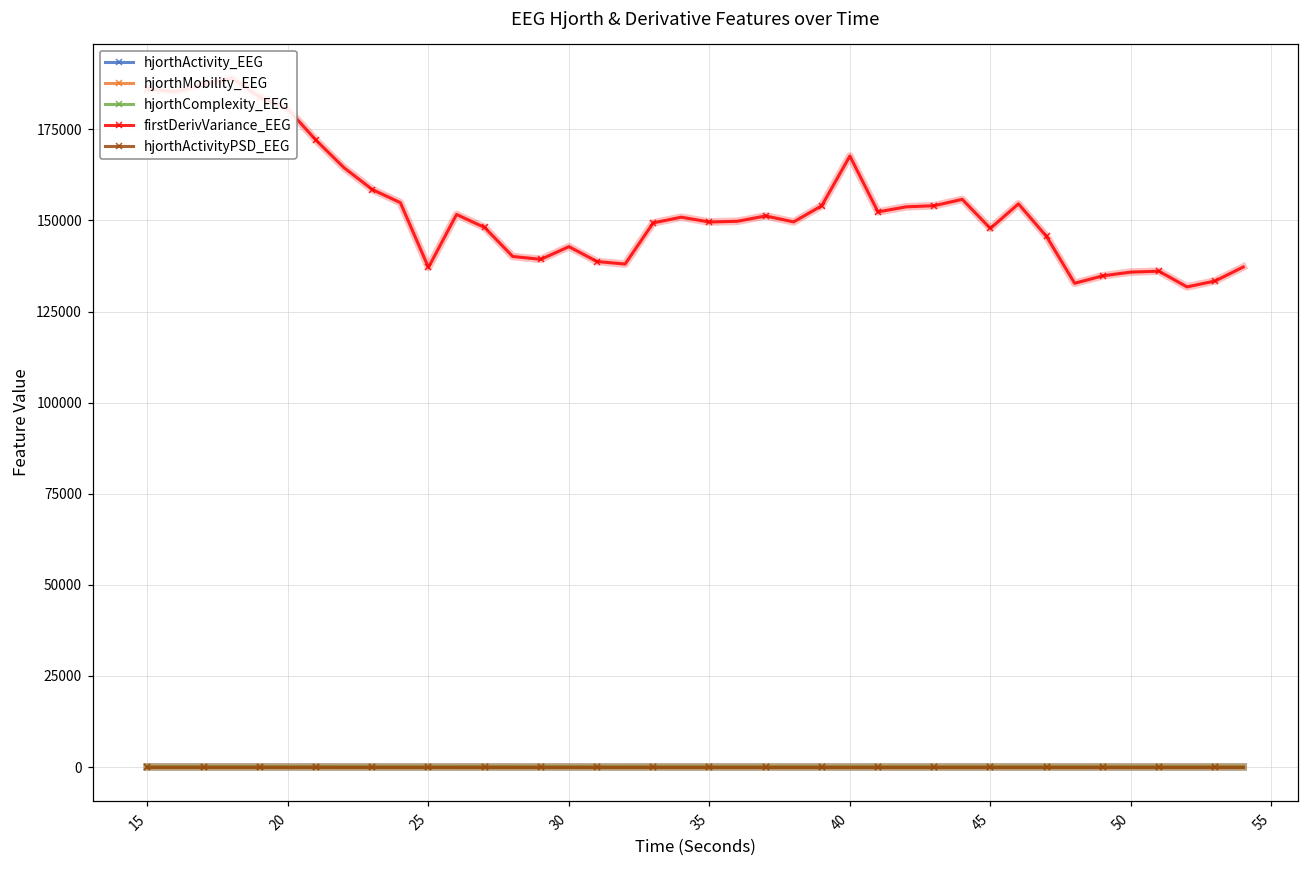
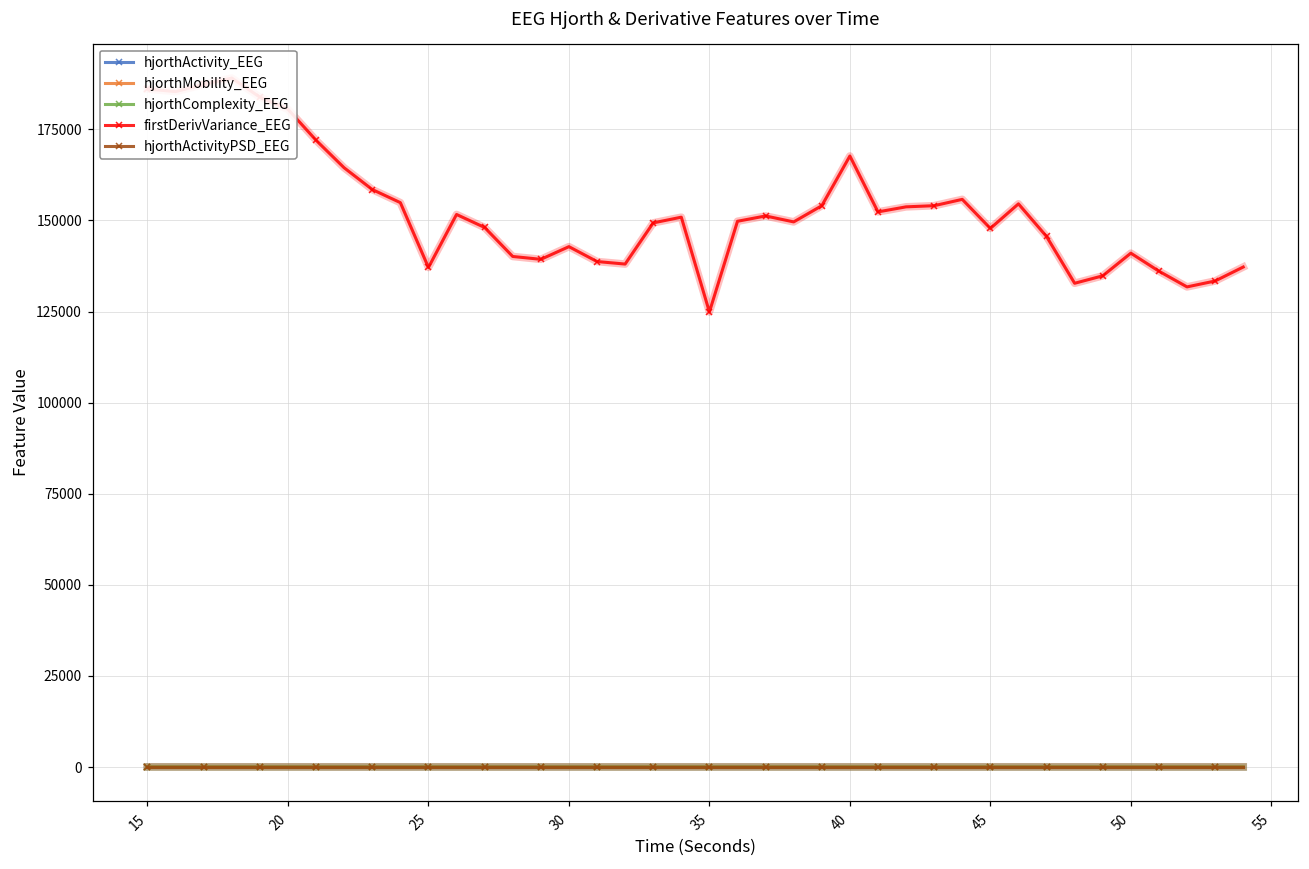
  {
    "hjorthActivityPSD_EEG": {
      "15": 0,
      "20": 0,
      "25": 0,
      "30": 0,
      "35": 0,
      "40": 0,
      "45": 0,
      "50": 0
    },
    "firstDerivVariance_EEG": {
      "25": 137000,
      "30": 143000,
-     "35": 150000,
+     "35": 125000,
      "40": 168000,
      "45": 148000,
-     "50": 136000
+     "50": 141000
    }
  }
